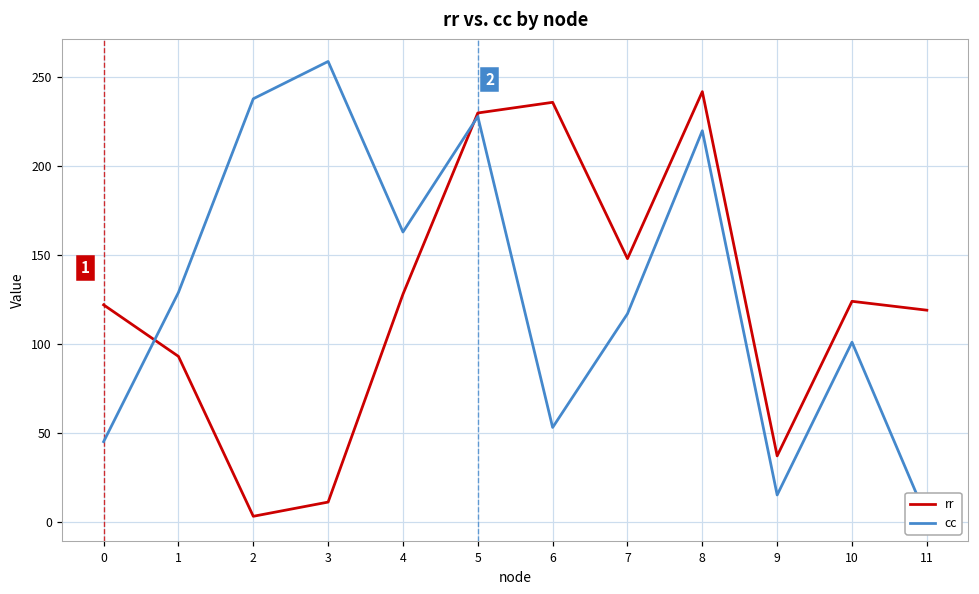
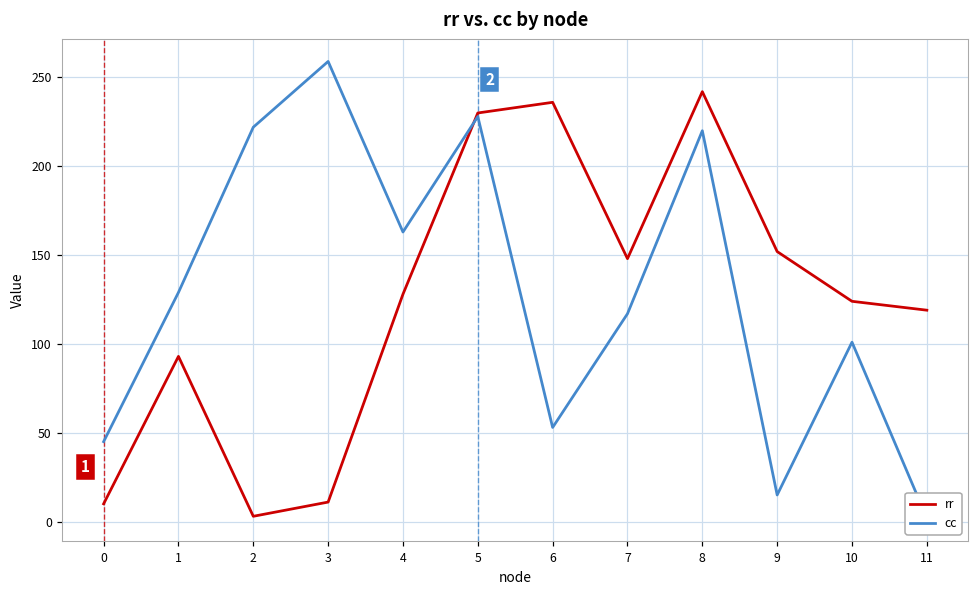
  {
    "rr": {
-     "0": 122,
+     "0": 10,
      "1": 93,
      "2": 3,
      "3": 11,
      "4": 128,
      "6": 236,
      "7": 148,
      "8": 242,
-     "9": 37,
+     "9": 152,
      "10": 124,
      "11": 119
    },
    "cc": {
      "0": 45,
      "1": 129,
-     "2": 238,
+     "2": 222,
      "3": 259,
      "4": 163,
      "5": 228,
      "6": 53,
      "7": 117,
      "8": 220,
      "9": 15,
      "10": 101
    }
  }
